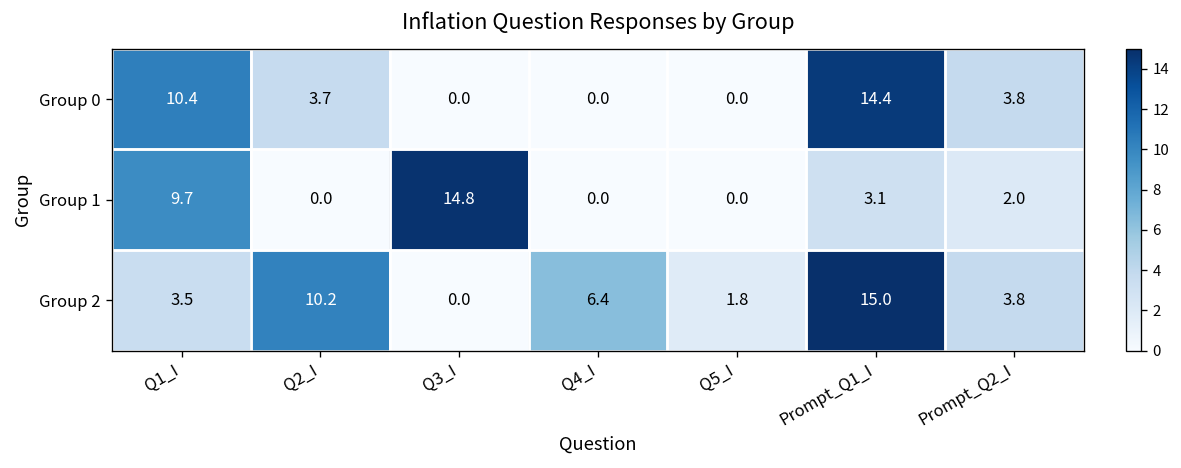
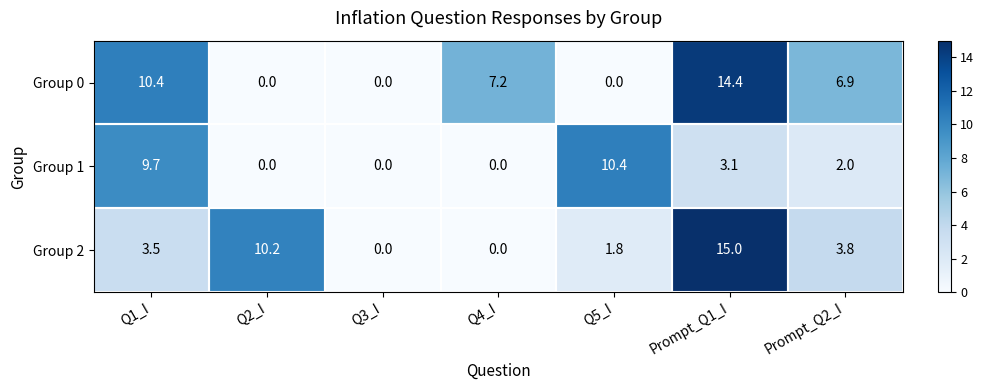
  {
    "Group 0": {
      "Q1_I": 10.4,
-     "Q2_I": 3.7,
+     "Q2_I": 0.0,
      "Q3_I": 0.0,
-     "Q4_I": 0.0,
+     "Q4_I": 7.2,
      "Q5_I": 0.0,
      "Prompt_Q1_I": 14.4,
-     "Prompt_Q2_I": 3.8
+     "Prompt_Q2_I": 6.9
    },
    "Group 1": {
      "Q1_I": 9.7,
      "Q2_I": 0.0,
-     "Q3_I": 14.8,
+     "Q3_I": 0.0,
      "Q4_I": 0.0,
-     "Q5_I": 0.0,
+     "Q5_I": 10.4,
      "Prompt_Q1_I": 3.1,
      "Prompt_Q2_I": 2.0
    },
    "Group 2": {
      "Q1_I": 3.5,
      "Q2_I": 10.2,
      "Q3_I": 0.0,
-     "Q4_I": 6.4,
+     "Q4_I": 0.0,
      "Q5_I": 1.8,
      "Prompt_Q1_I": 15.0,
      "Prompt_Q2_I": 3.8
    }
  }
